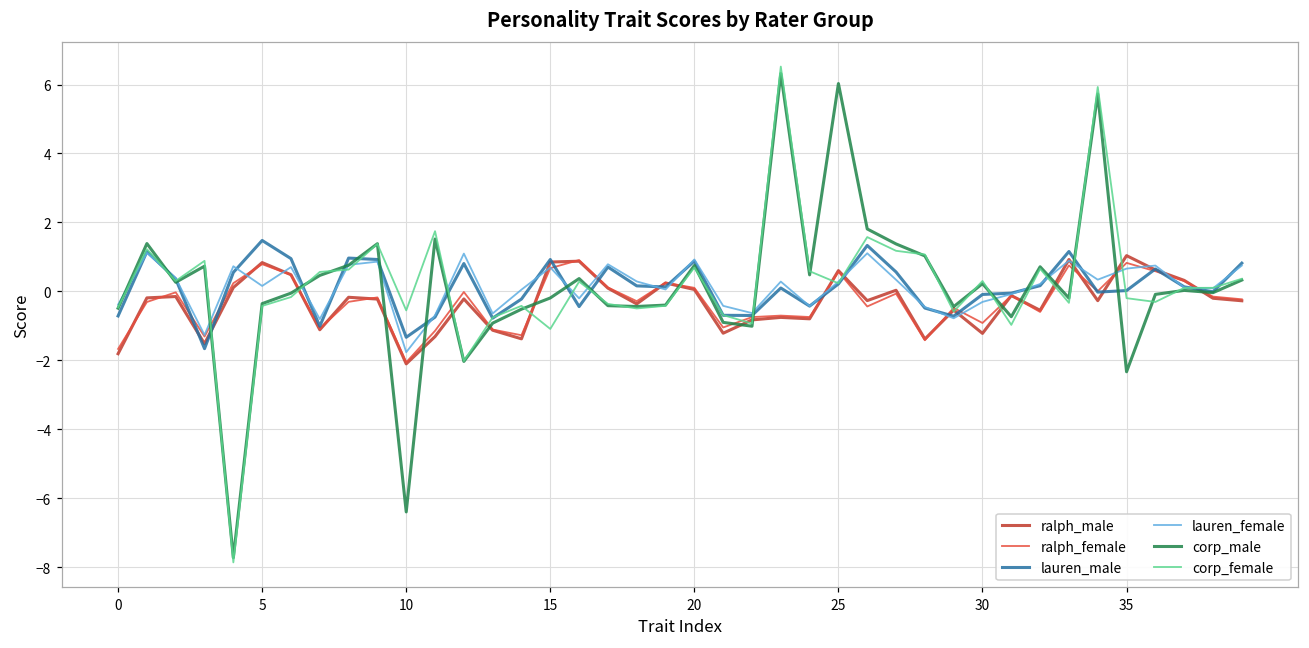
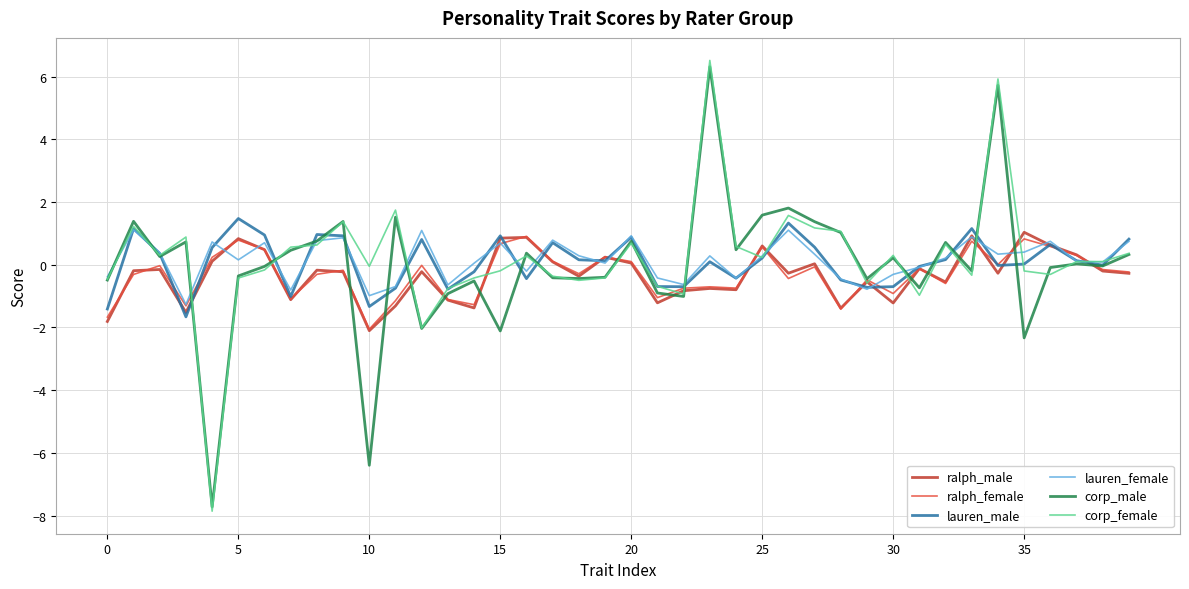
  {
    "lauren_male": {
-     "0": -0.7,
+     "0": -1.4,
      "5": 1.5,
      "10": -1.3,
-     "30": -0.1,
+     "30": -0.7,
      "35": 0.0
    },
    "lauren_female": {
      "5": 0.2,
-     "10": -1.8,
+     "10": -1.0,
      "30": -0.3,
-     "35": 0.7
+     "35": 0.4
    },
    "corp_male": {
      "10": -6.4,
-     "15": -0.2,
-     "25": 6.0,
+     "15": -2.1,
+     "25": 1.6,
      "35": -2.3
    },
    "corp_female": {
-     "10": -0.6,
-     "15": -1.1,
+     "10": 0.0,
+     "15": -0.2,
      "35": -0.2
    }
  }
